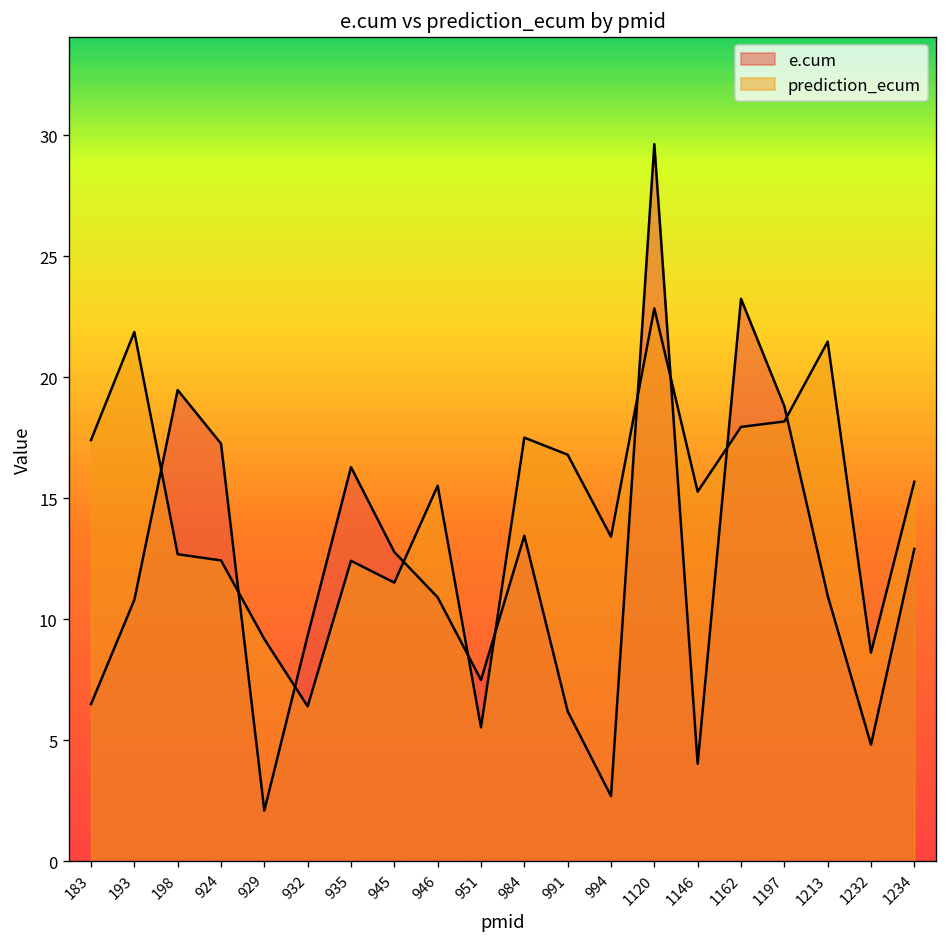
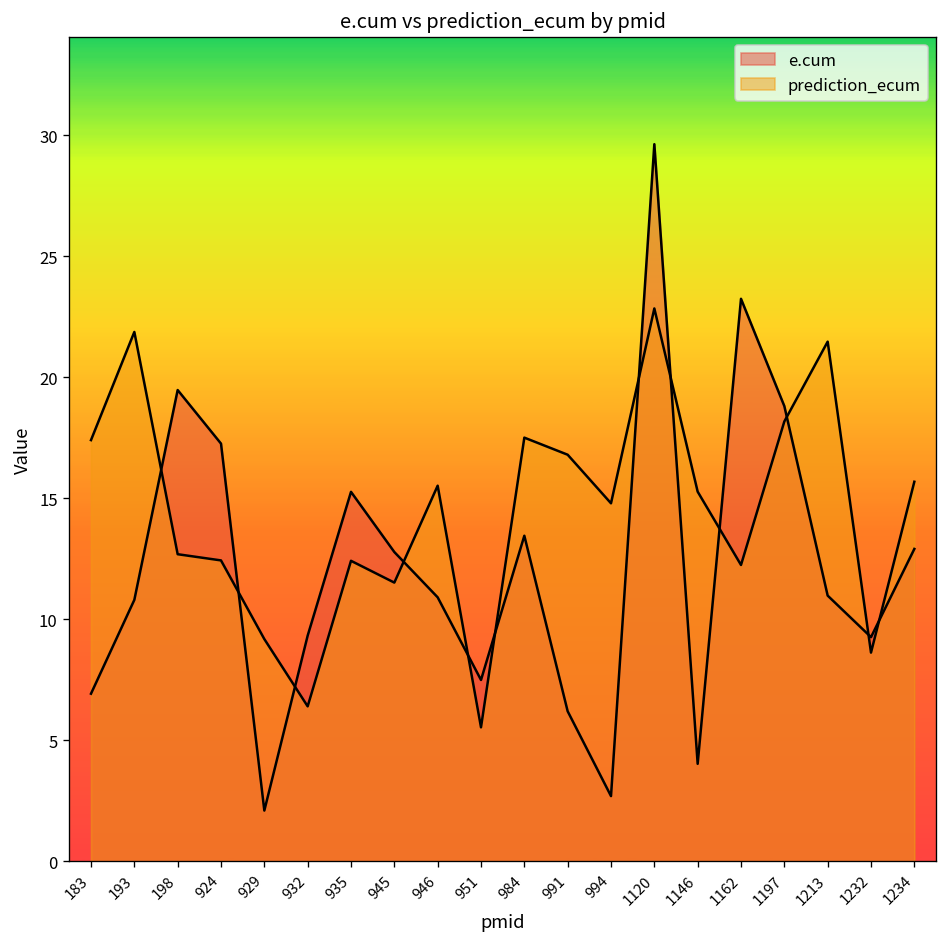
  {
    "e.cum": {
-     "183": 6.5,
+     "183": 6.9,
      "193": 10.8,
      "198": 19.5,
      "924": 17.3,
      "929": 2.1,
      "932": 9.3,
-     "935": 16.3,
+     "935": 15.3,
      "945": 12.8,
      "946": 10.9,
      "951": 7.5,
      "984": 13.5,
      "991": 6.2,
      "994": 2.7,
      "1120": 29.6,
      "1146": 4.0,
      "1162": 23.3,
      "1197": 18.8,
      "1213": 11.0,
-     "1232": 4.8,
+     "1232": 9.3,
      "1234": 12.9
    },
    "prediction_ecum": {
      "183": 17.4,
      "193": 21.9,
      "198": 12.7,
      "924": 12.4,
      "929": 9.2,
      "932": 6.4,
      "935": 12.4,
      "945": 11.5,
      "946": 15.5,
      "951": 5.5,
      "984": 17.5,
      "991": 16.8,
-     "994": 13.4,
+     "994": 14.8,
      "1120": 22.9,
      "1146": 15.3,
-     "1162": 18.0,
+     "1162": 12.3,
      "1197": 18.2,
      "1213": 21.5,
      "1232": 8.6,
      "1234": 15.7
    }
  }
